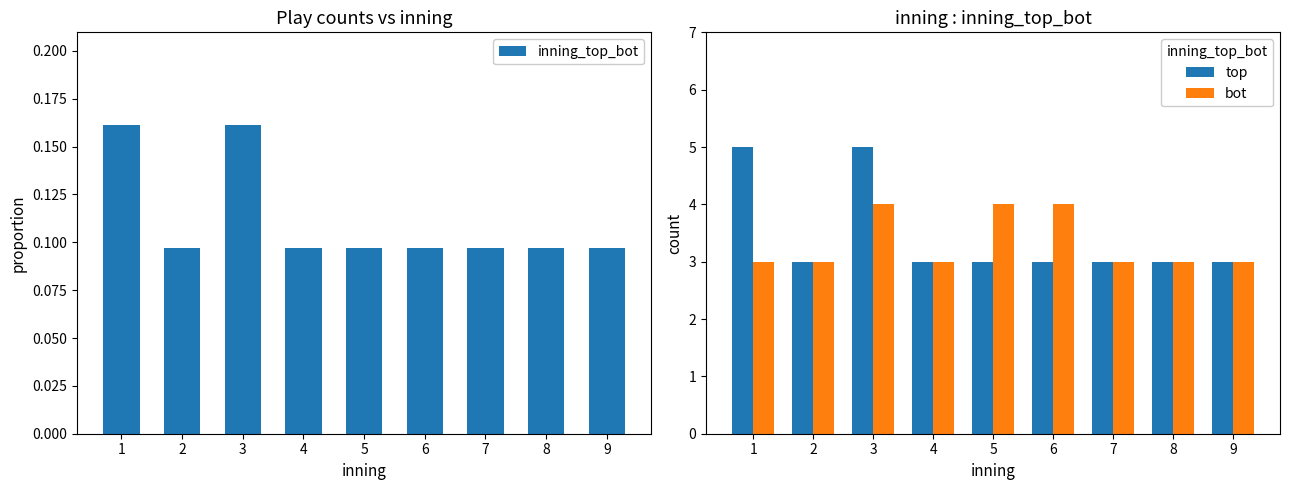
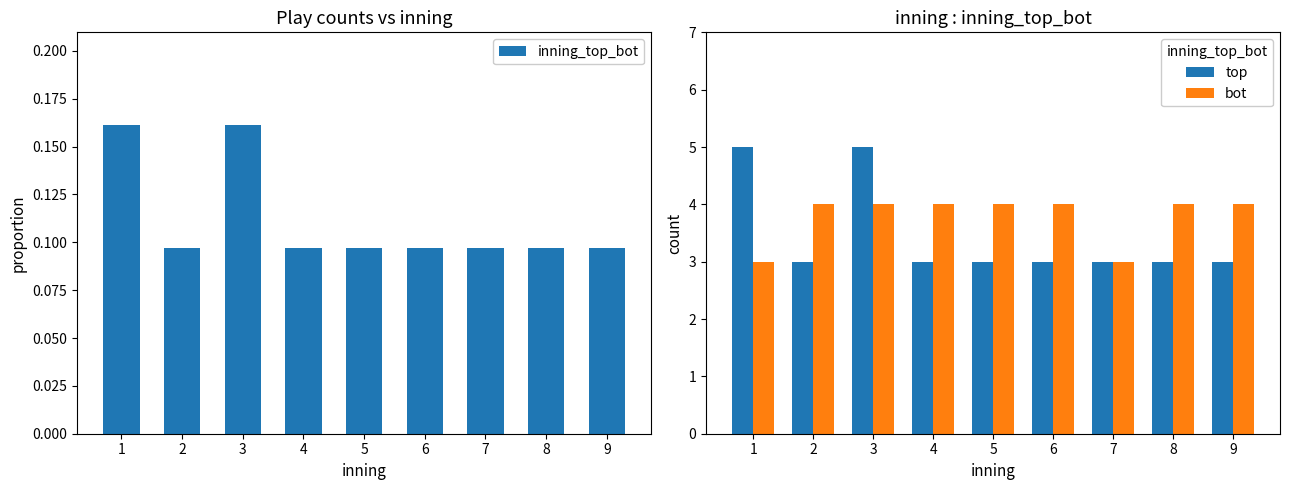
  {
    "Play counts vs inning": {
      "1": 0.161,
      "2": 0.097,
      "3": 0.161,
      "4": 0.097,
      "5": 0.097,
      "6": 0.097,
      "7": 0.097,
      "8": 0.097,
      "9": 0.097
    },
    "inning : inning_top_bot": {
      "top": {
        "1": 5,
        "2": 3,
        "3": 5,
        "4": 3,
        "5": 3,
        "6": 3,
        "7": 3,
        "8": 3,
        "9": 3
      },
      "bot": {
        "1": 3,
-       "2": 3,
+       "2": 4,
        "3": 4,
-       "4": 3,
+       "4": 4,
        "5": 4,
        "6": 4,
        "7": 3,
-       "8": 3,
-       "9": 3
+       "8": 4,
+       "9": 4
      }
    }
  }
